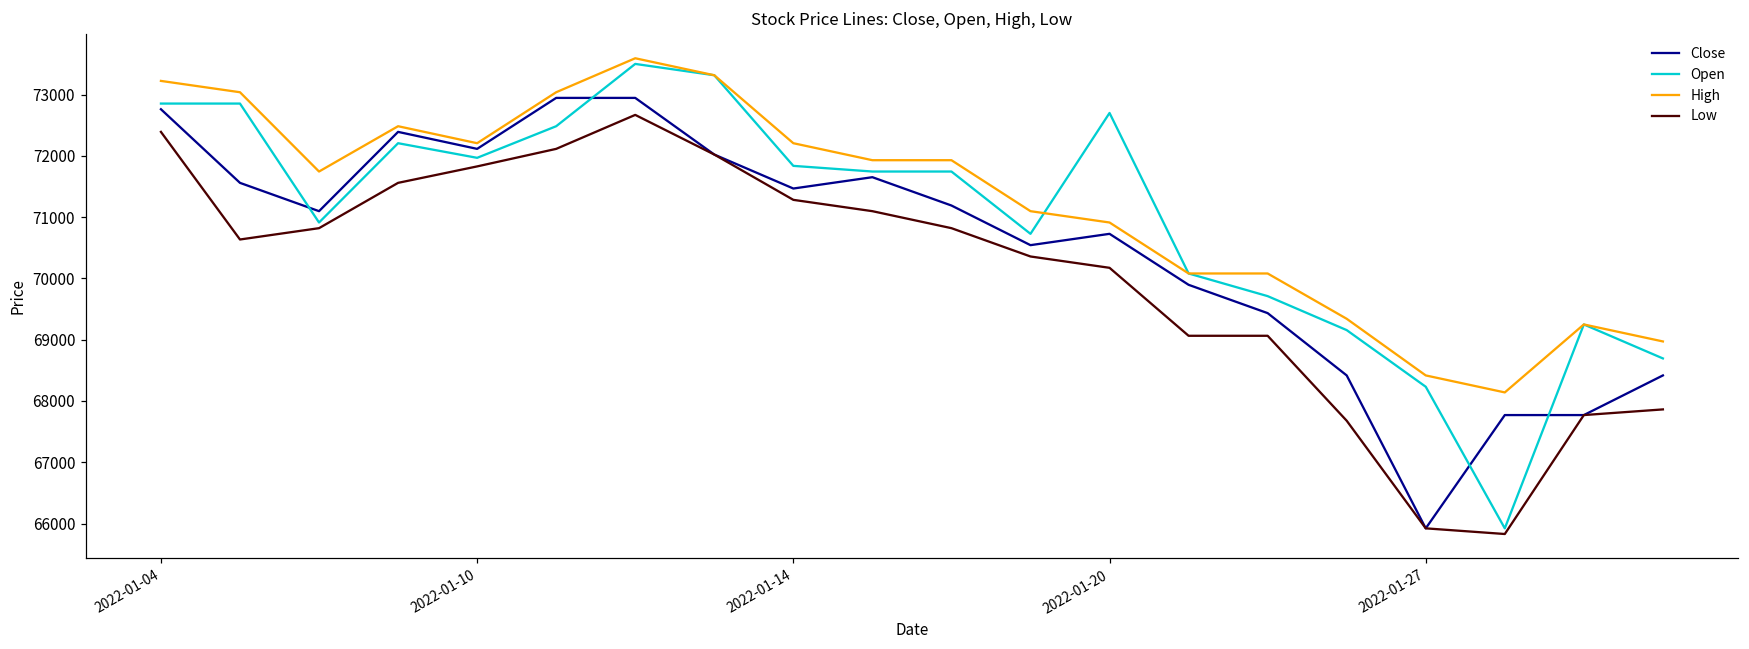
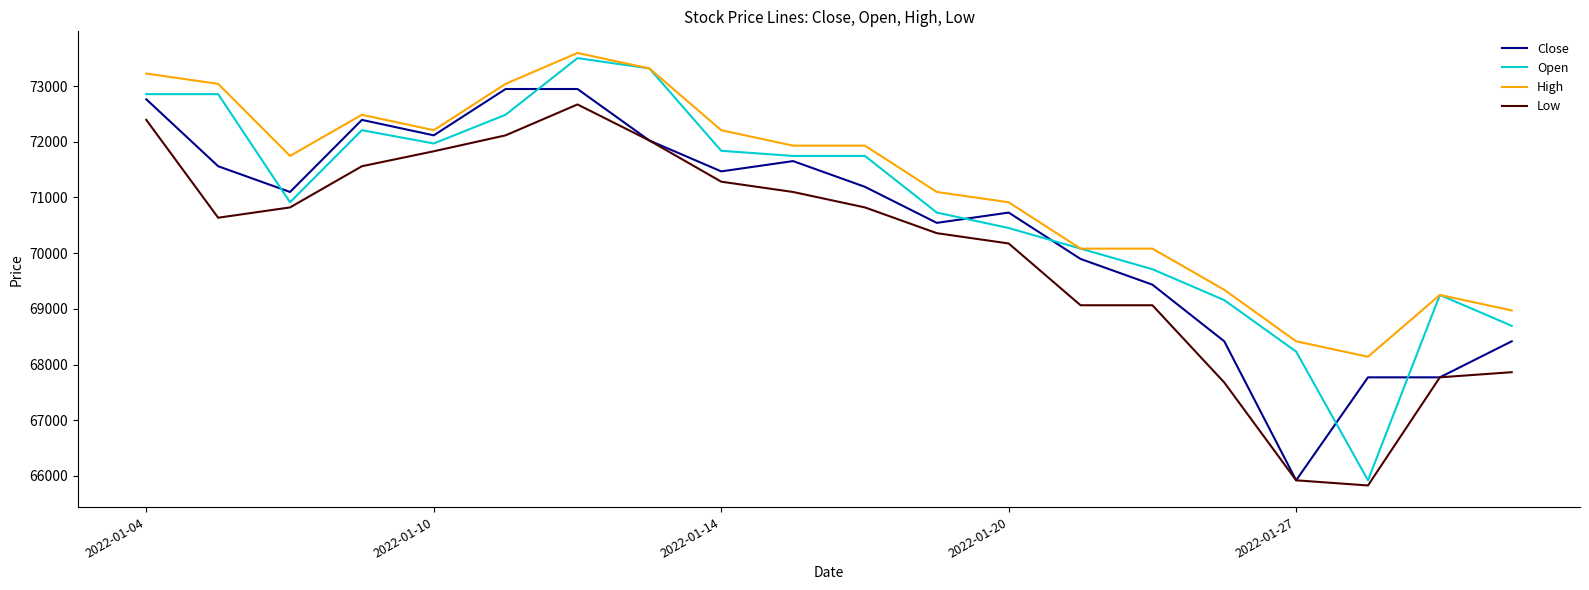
  {
    "Close": {
      "2022-01-04": 72800,
      "2022-01-10": 72100,
      "2022-01-14": 71500,
      "2022-01-20": 70700
    },
    "Open": {
      "2022-01-04": 72900,
      "2022-01-10": 72000,
      "2022-01-14": 71800,
-     "2022-01-20": 72700,
+     "2022-01-20": 70500,
      "2022-01-27": 68200
    },
    "High": {
      "2022-01-04": 73200,
      "2022-01-10": 72200,
      "2022-01-14": 72200,
      "2022-01-20": 70900,
      "2022-01-27": 68400
    },
    "Low": {
      "2022-01-04": 72400,
      "2022-01-10": 71800,
      "2022-01-14": 71300,
      "2022-01-20": 70200
    }
  }
